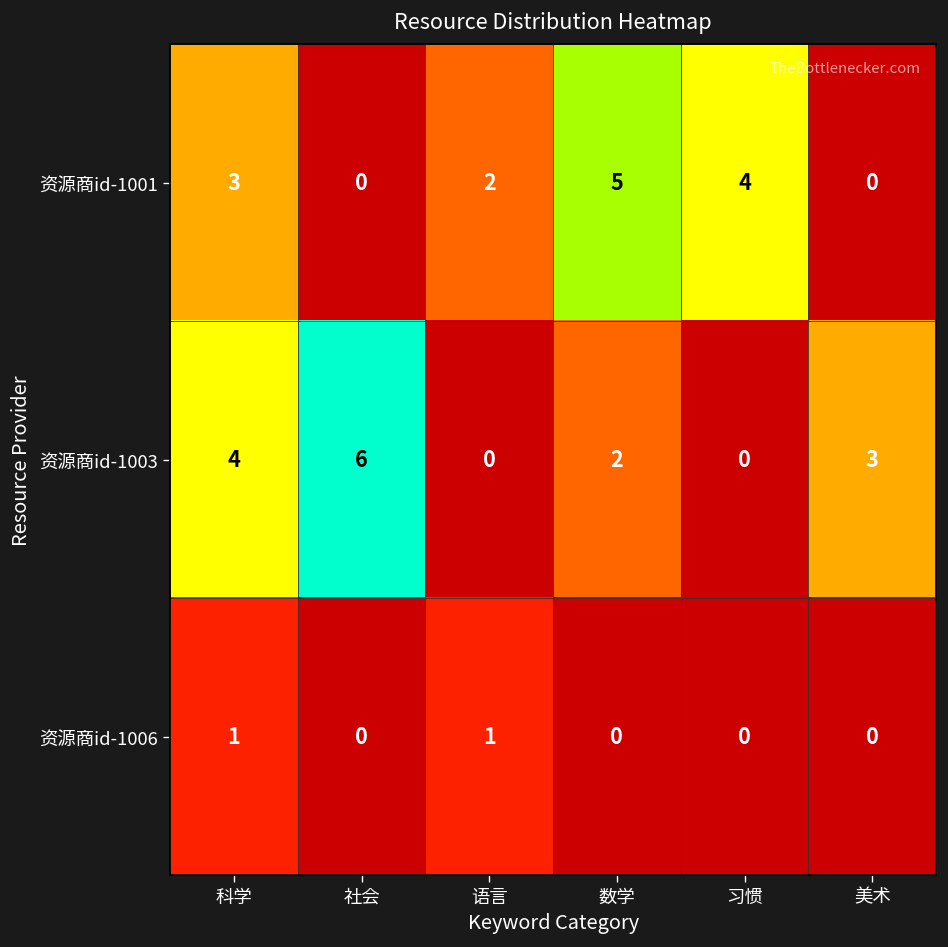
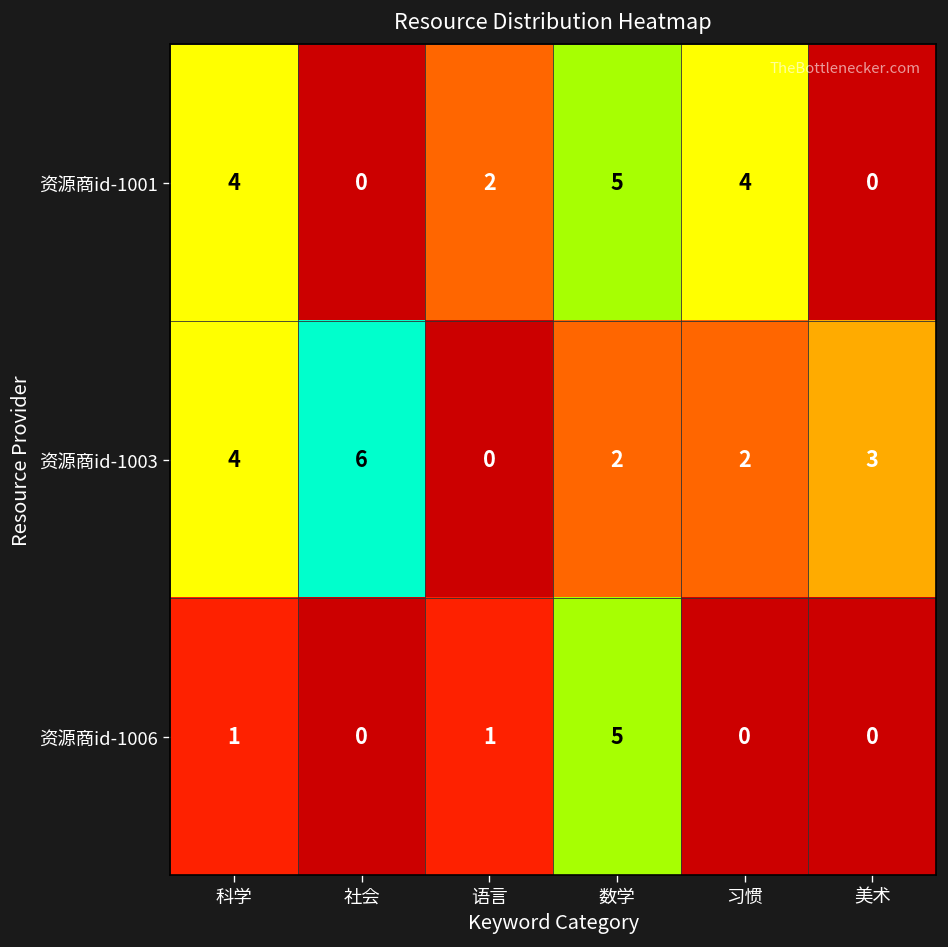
  {
    "资源商id-1001": {
-     "科学": 3,
+     "科学": 4,
      "社会": 0,
      "语言": 2,
      "数学": 5,
      "习惯": 4
    },
    "资源商id-1003": {
      "科学": 4,
      "社会": 6,
      "语言": 0,
      "数学": 2,
-     "习惯": 0,
+     "习惯": 2,
      "美术": 3
    },
    "资源商id-1006": {
      "科学": 1,
      "社会": 0,
      "语言": 1,
-     "数学": 0,
+     "数学": 5,
      "习惯": 0,
      "美术": 0
    }
  }
